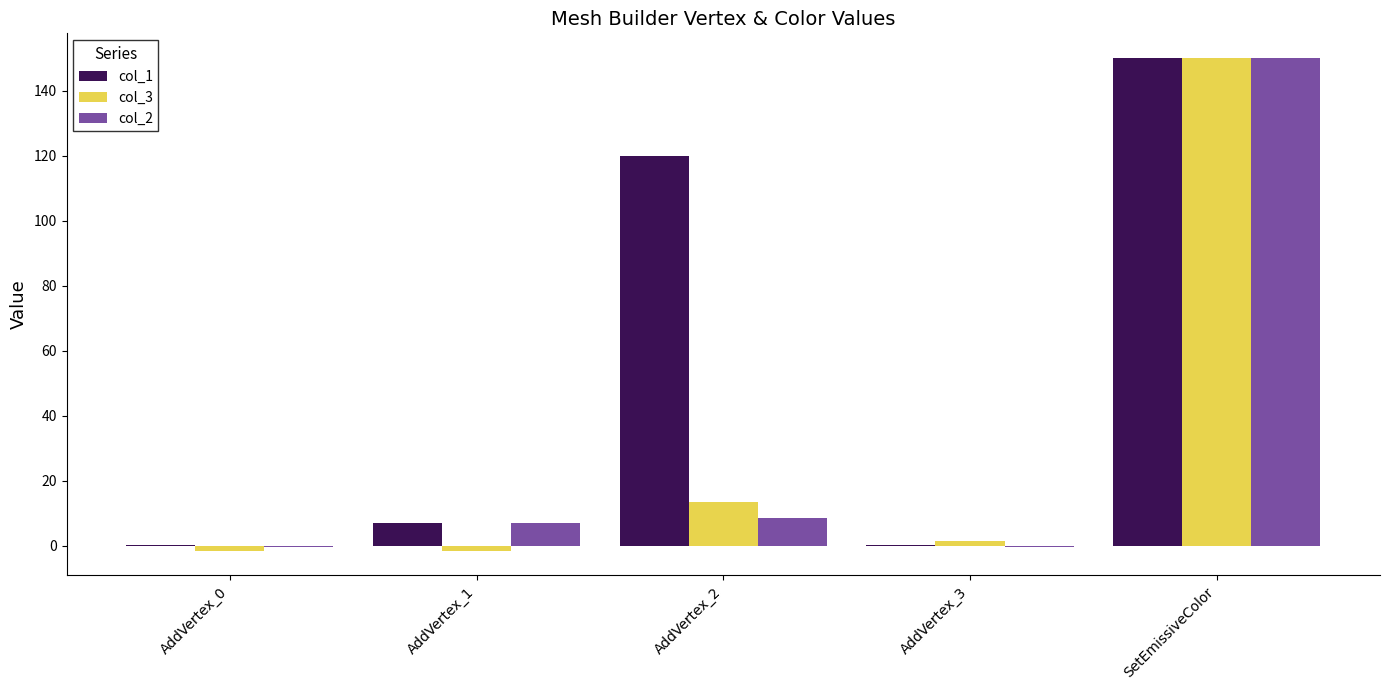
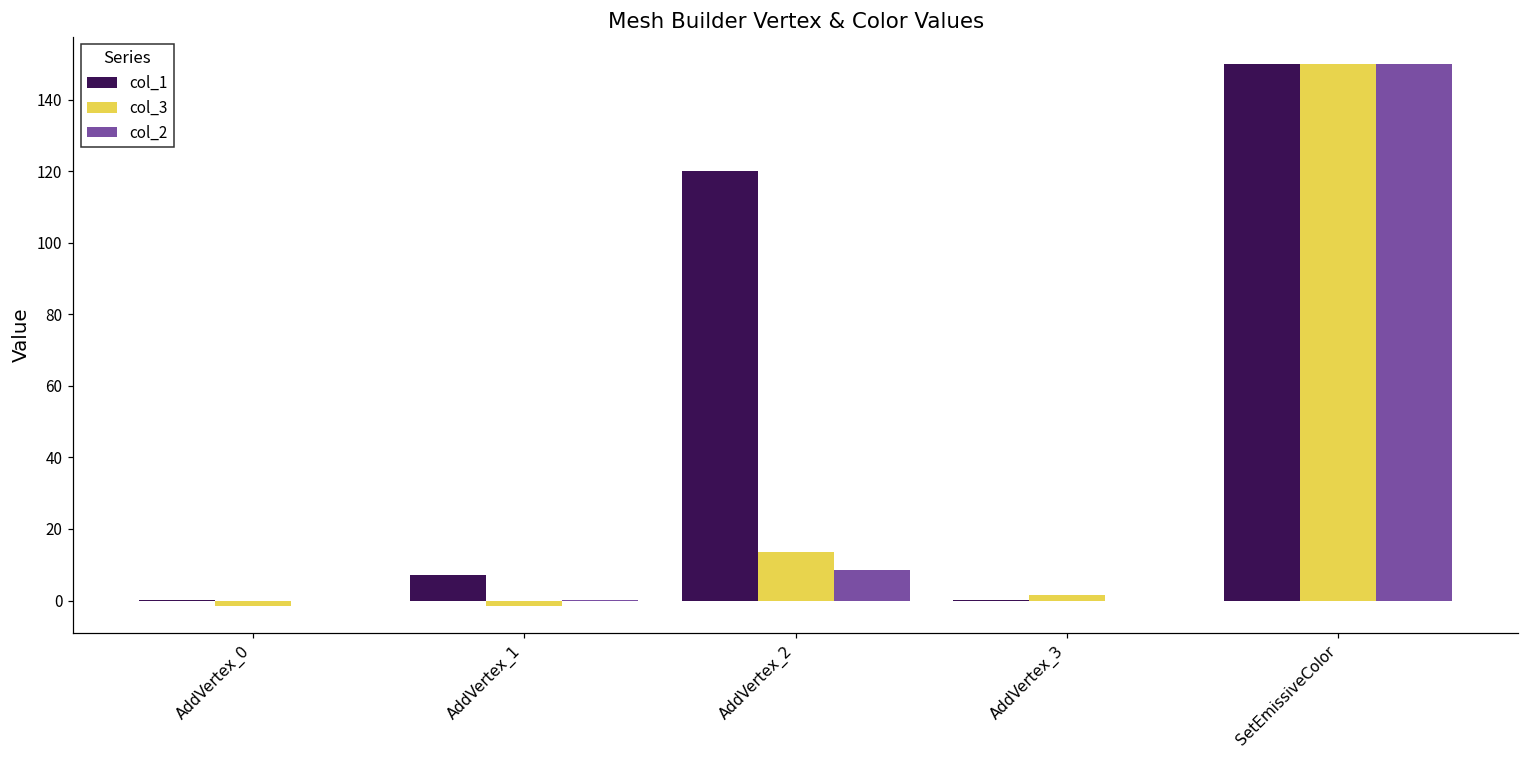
  {
    "col_1": {
      "AddVertex_1": 7,
      "AddVertex_2": 120,
      "SetEmissiveColor": 150
    },
    "col_3": {
      "AddVertex_0": -2,
      "AddVertex_1": -2,
      "AddVertex_2": 14,
      "AddVertex_3": 2,
      "SetEmissiveColor": 150
    },
    "col_2": {
-     "AddVertex_1": 7,
+     "AddVertex_1": 0,
      "AddVertex_2": 9,
      "SetEmissiveColor": 150
    }
  }
